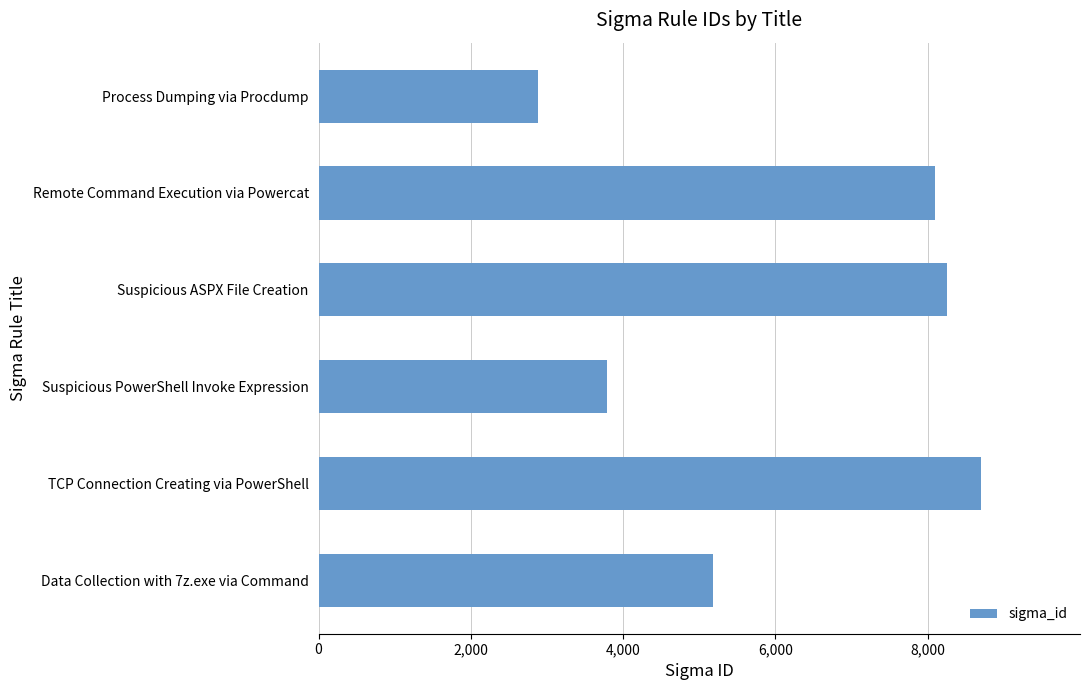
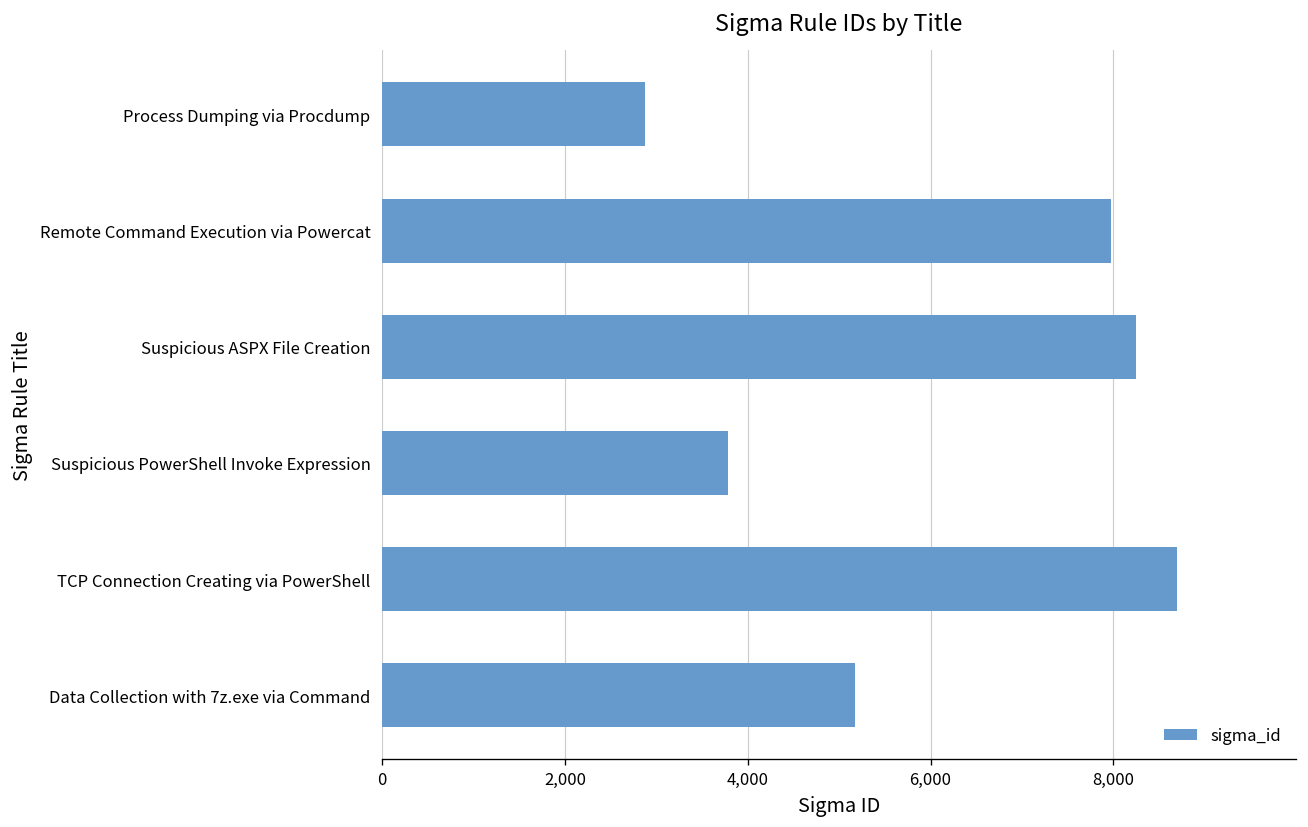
  {
    "Process Dumping via Procdump": "2,900",
-   "Remote Command Execution via Powercat": "8,100",
+   "Remote Command Execution via Powercat": "8,000",
    "Suspicious ASPX File Creation": "8,300",
    "Suspicious PowerShell Invoke Expression": "3,800",
    "TCP Connection Creating via PowerShell": "8,700",
    "Data Collection with 7z.exe via Command": "5,200"
  }
